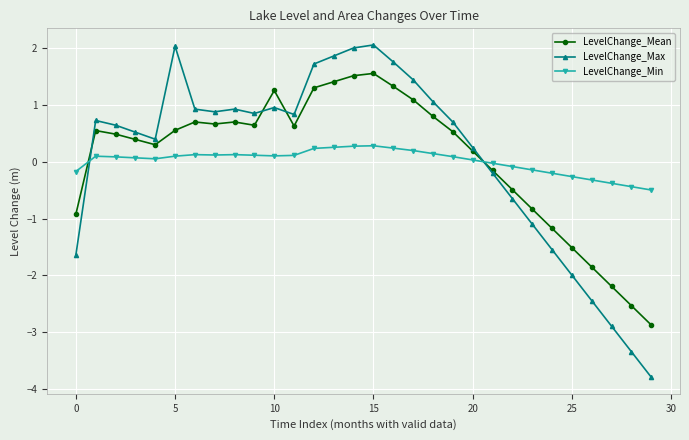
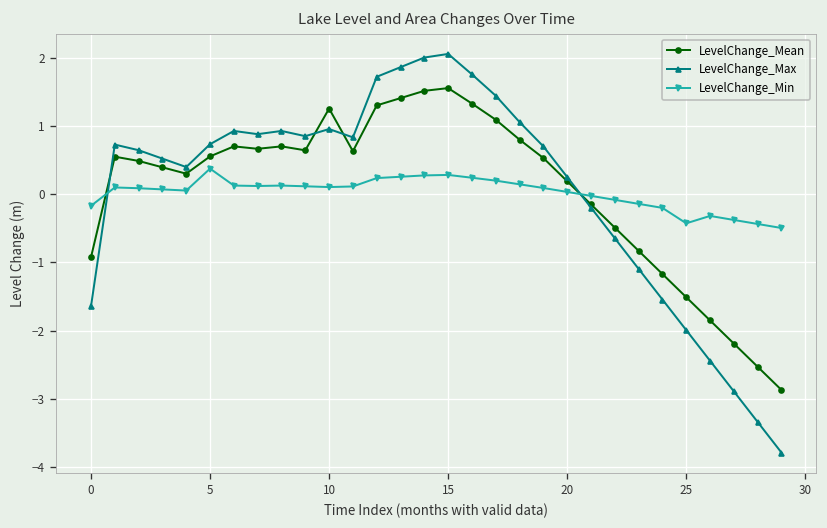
  {
    "LevelChange_Mean": {
      "0": -0.9,
      "5": 0.6,
      "10": 1.3,
      "15": 1.6,
      "20": 0.2,
      "25": -1.5
    },
    "LevelChange_Max": {
      "0": -1.6,
-     "5": 2.0,
+     "5": 0.7,
      "10": 1.0,
      "15": 2.1,
      "20": 0.3,
      "25": -2.0
    },
    "LevelChange_Min": {
      "0": -0.2,
-     "5": 0.1,
+     "5": 0.4,
      "10": 0.1,
      "15": 0.3,
      "20": 0.0,
-     "25": -0.3
+     "25": -0.4
    }
  }
